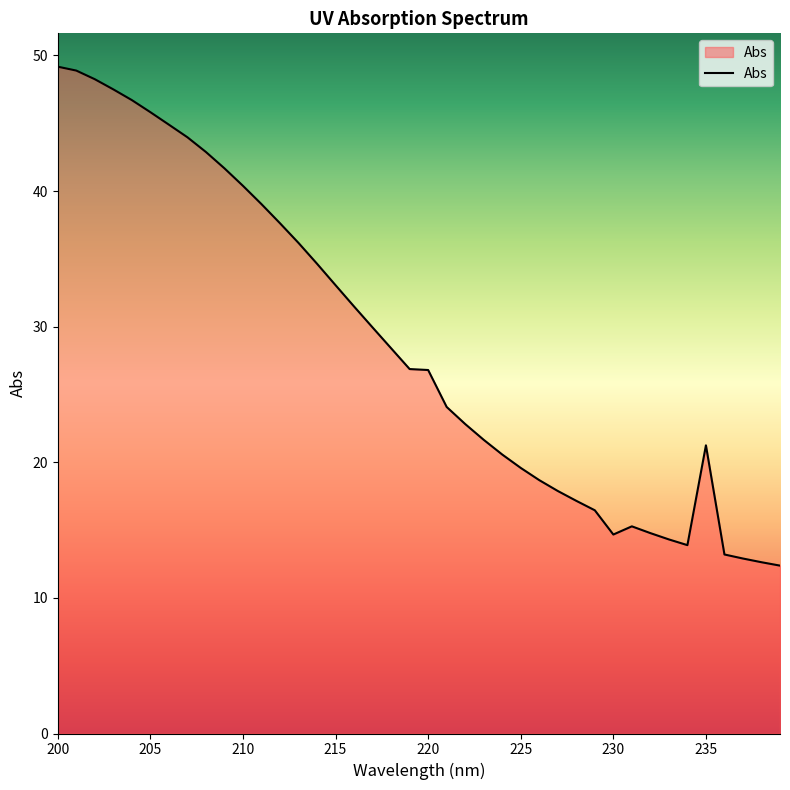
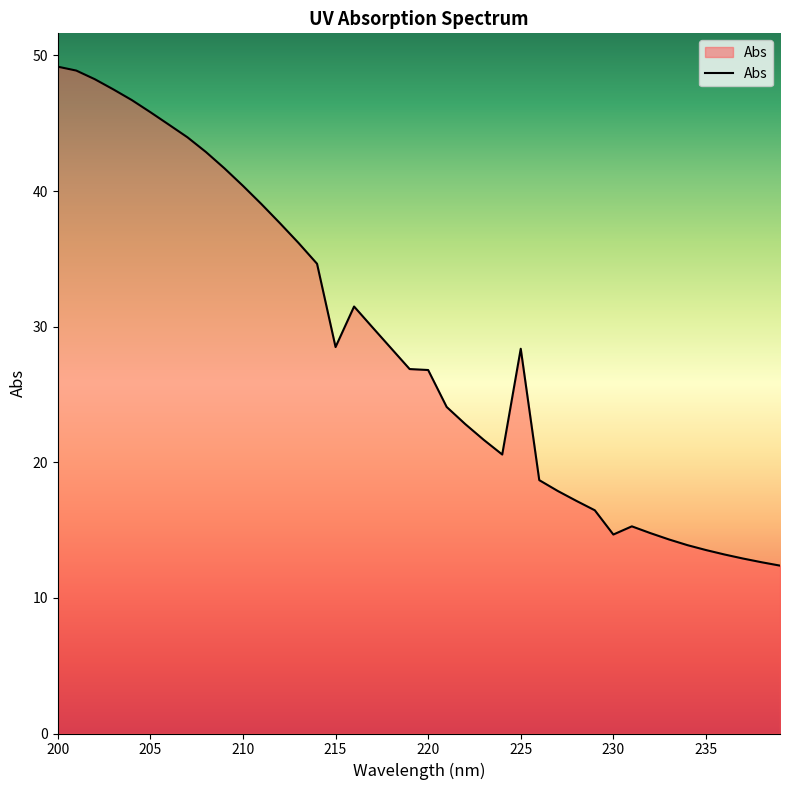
  {
    "200": 49.2,
    "205": 45.8,
    "210": 40.4,
-   "215": 33.1,
+   "215": 28.5,
    "220": 26.8,
-   "225": 19.6,
+   "225": 28.4,
    "230": 14.7,
-   "235": 21.3
+   "235": 13.5
  }
